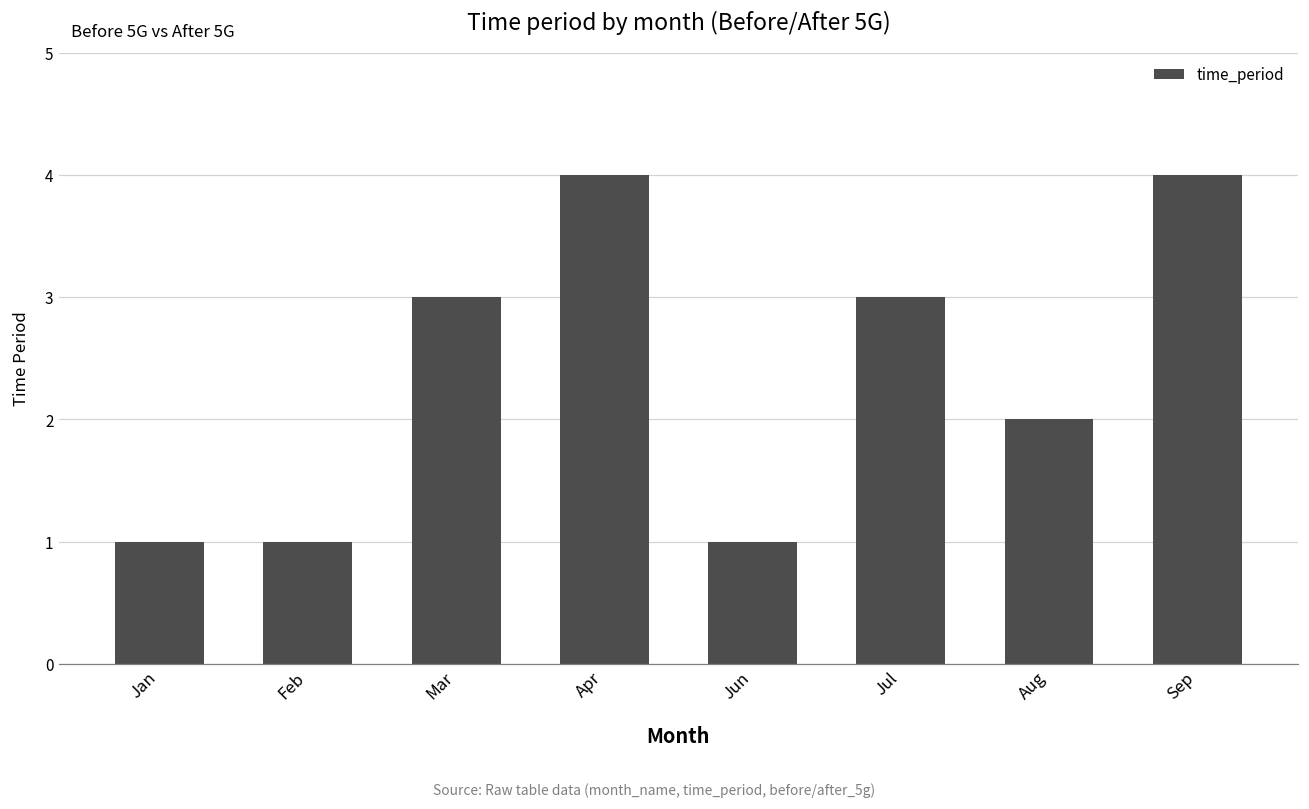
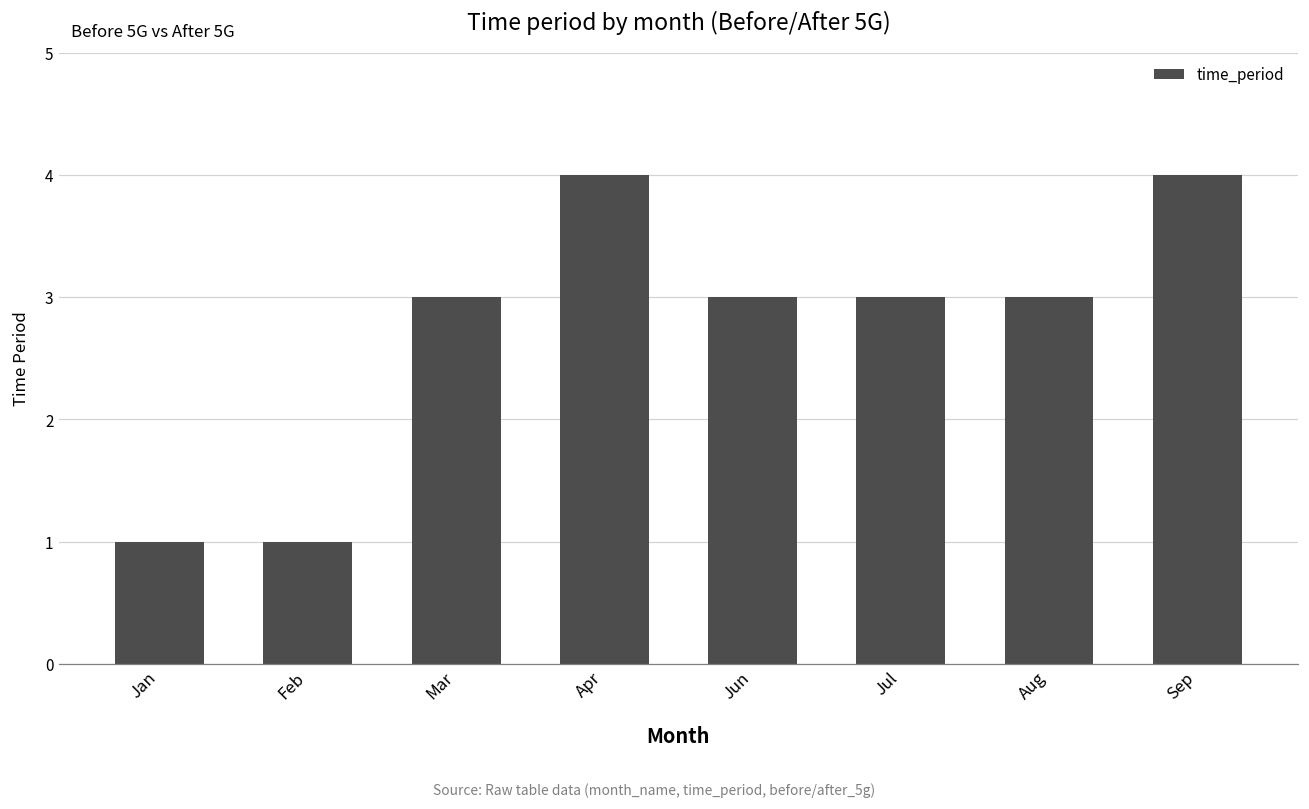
  {
    "Jan": 1,
    "Feb": 1,
    "Mar": 3,
    "Apr": 4,
-   "Jun": 1,
+   "Jun": 3,
    "Jul": 3,
-   "Aug": 2,
+   "Aug": 3,
    "Sep": 4
  }
